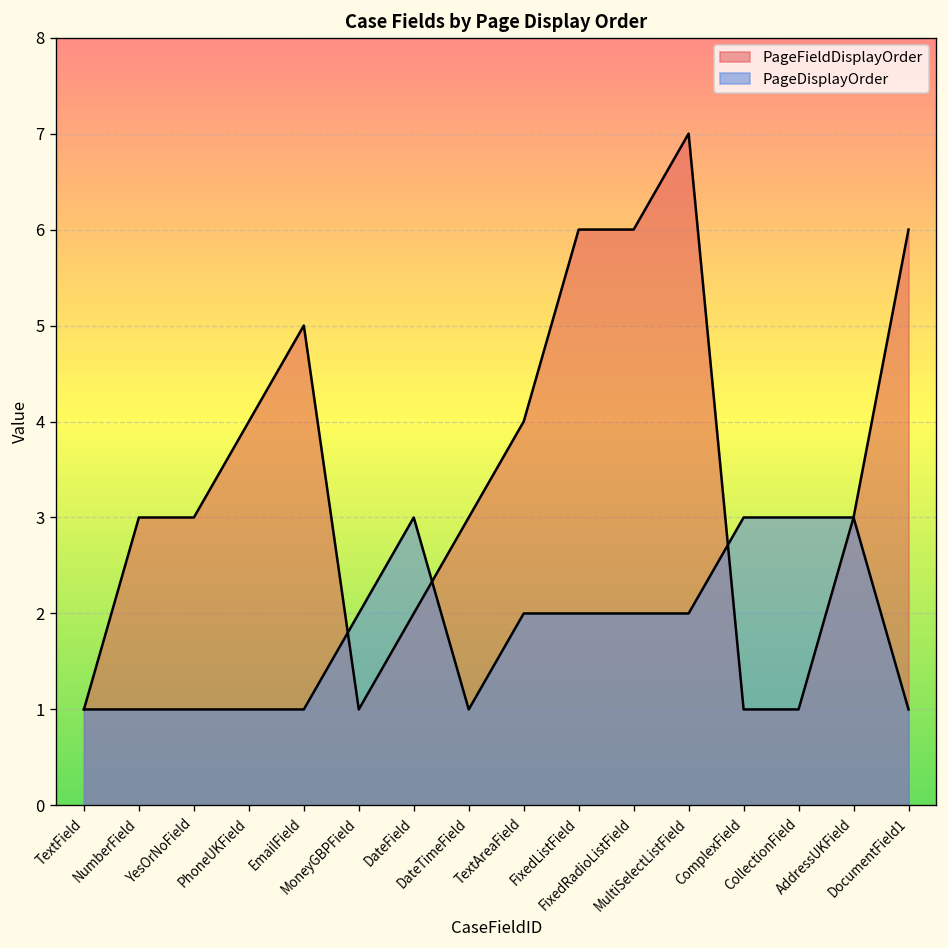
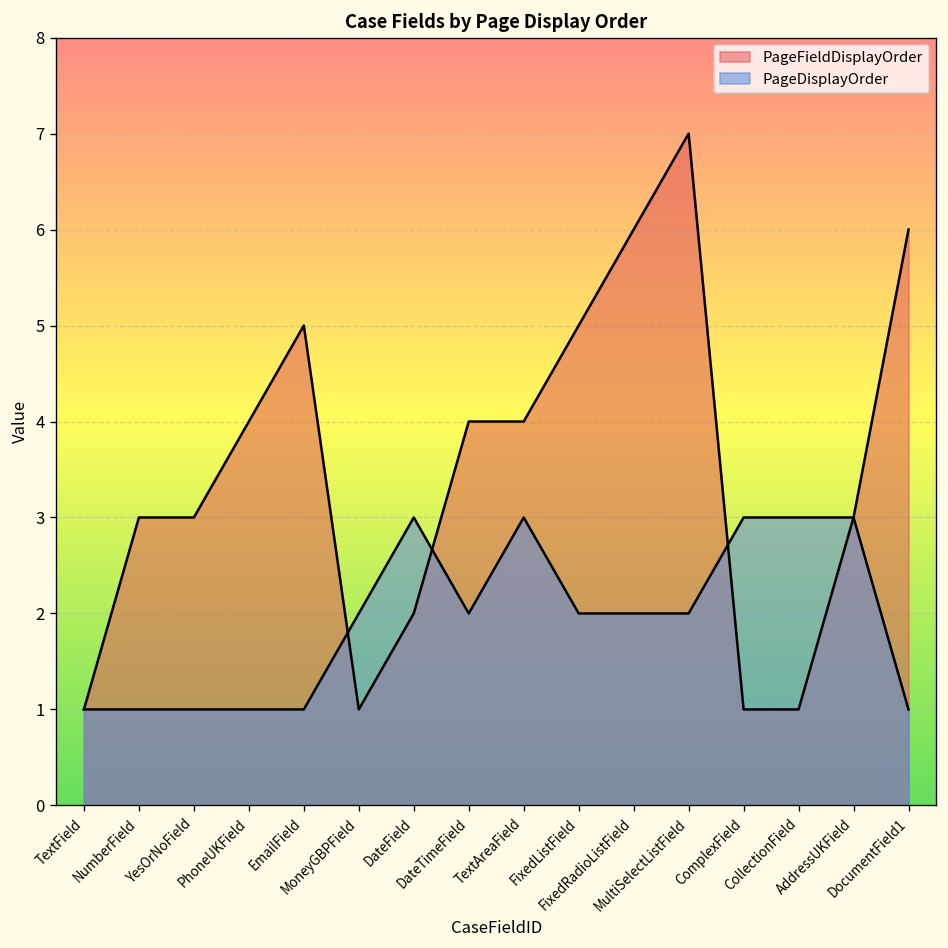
  {
    "PageFieldDisplayOrder": {
      "NumberField": 3,
      "YesOrNoField": 3,
      "PhoneUKField": 4,
      "EmailField": 5,
      "MoneyGBPField": 1,
      "DateField": 2,
-     "DateTimeField": 3,
+     "DateTimeField": 4,
      "TextAreaField": 4,
-     "FixedListField": 6,
+     "FixedListField": 5,
      "FixedRadioListField": 6,
      "MultiSelectListField": 7,
      "ComplexField": 1,
      "CollectionField": 1,
      "DocumentField1": 6
    },
    "PageDisplayOrder": {
      "NumberField": 1,
      "YesOrNoField": 1,
      "PhoneUKField": 1,
      "EmailField": 1,
      "MoneyGBPField": 2,
      "DateField": 3,
-     "DateTimeField": 1,
-     "TextAreaField": 2,
+     "DateTimeField": 2,
+     "TextAreaField": 3,
      "FixedListField": 2,
      "FixedRadioListField": 2,
      "MultiSelectListField": 2,
      "ComplexField": 3,
      "CollectionField": 3,
      "DocumentField1": 1
    }
  }
